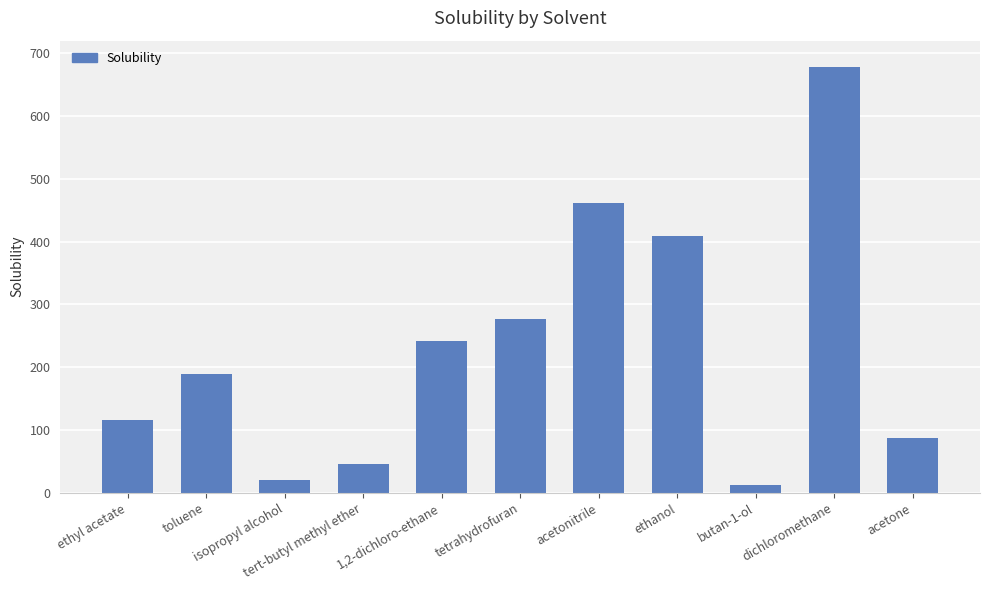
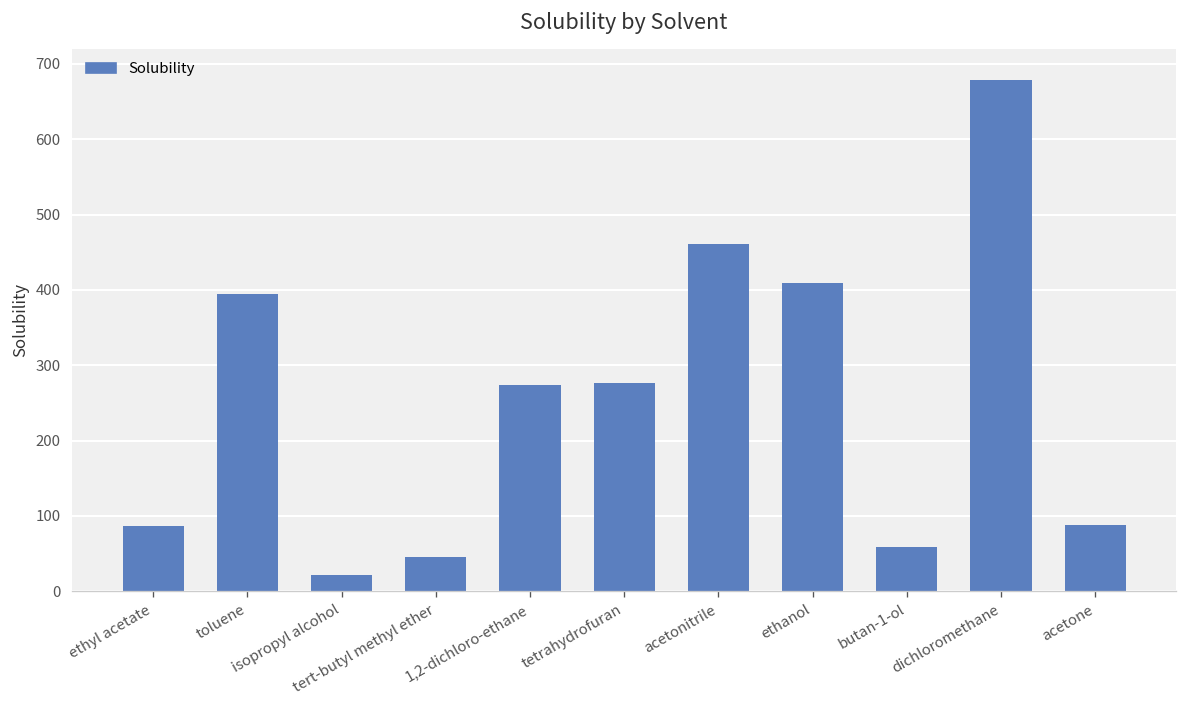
  {
-   "ethyl acetate": 120,
-   "toluene": 190,
+   "ethyl acetate": 90,
+   "toluene": 400,
    "isopropyl alcohol": 20,
    "tert-butyl methyl ether": 50,
-   "1,2-dichloro-ethane": 240,
+   "1,2-dichloro-ethane": 270,
    "tetrahydrofuran": 280,
    "acetonitrile": 460,
    "ethanol": 410,
-   "butan-1-ol": 10,
+   "butan-1-ol": 60,
    "dichloromethane": 680,
    "acetone": 90
  }
